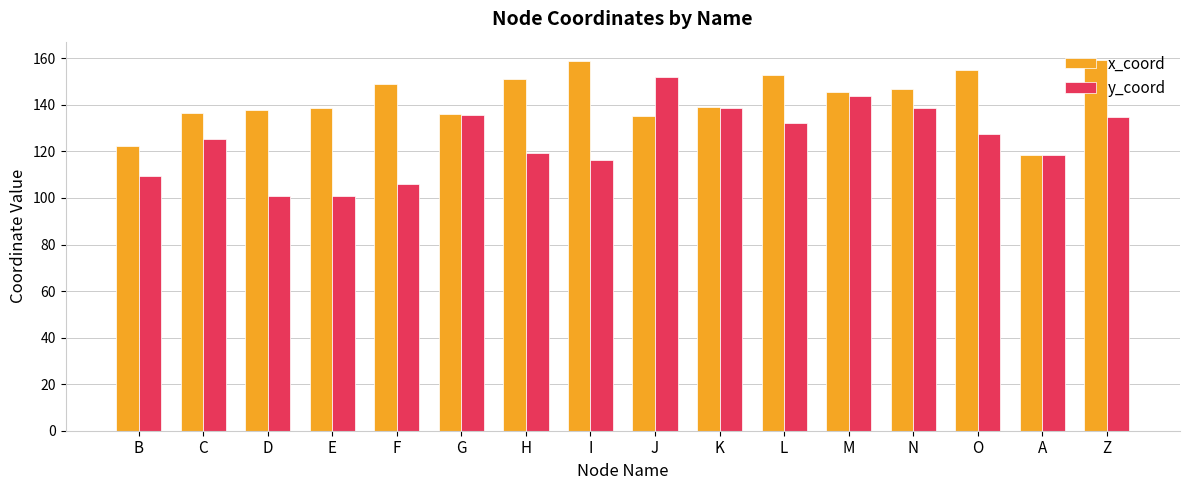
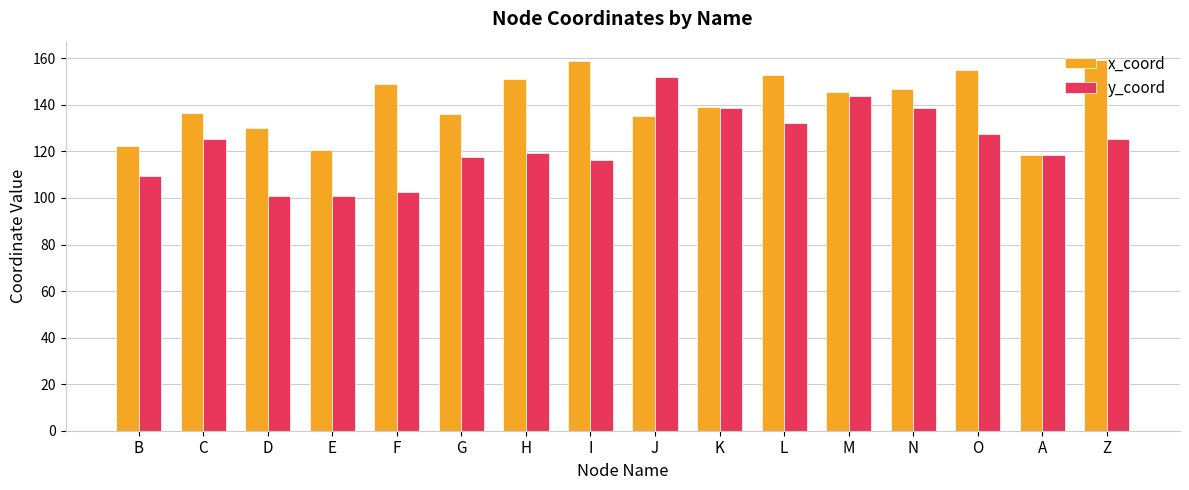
  {
    "x_coord": {
      "B": 122,
      "C": 137,
-     "D": 138,
-     "E": 139,
+     "D": 130,
+     "E": 121,
      "F": 149,
      "G": 136,
      "H": 151,
      "I": 159,
      "J": 135,
      "K": 139,
      "L": 153,
      "M": 146,
      "N": 147,
      "O": 155,
      "A": 118,
      "Z": 159
    },
    "y_coord": {
      "B": 109,
      "C": 125,
      "D": 101,
      "E": 101,
-     "F": 106,
-     "G": 136,
+     "F": 102,
+     "G": 118,
      "H": 119,
      "I": 117,
      "J": 152,
      "K": 139,
      "L": 132,
      "M": 144,
      "N": 138,
      "O": 128,
      "A": 118,
-     "Z": 135
+     "Z": 126
    }
  }
